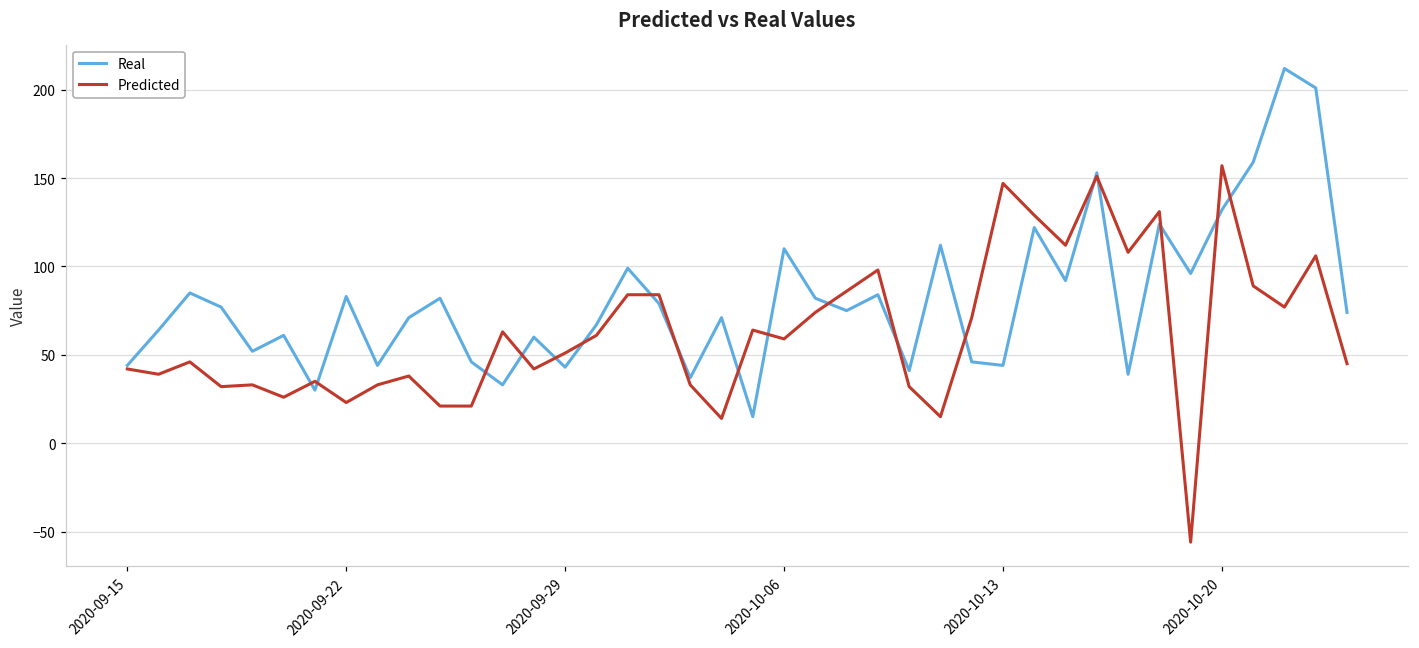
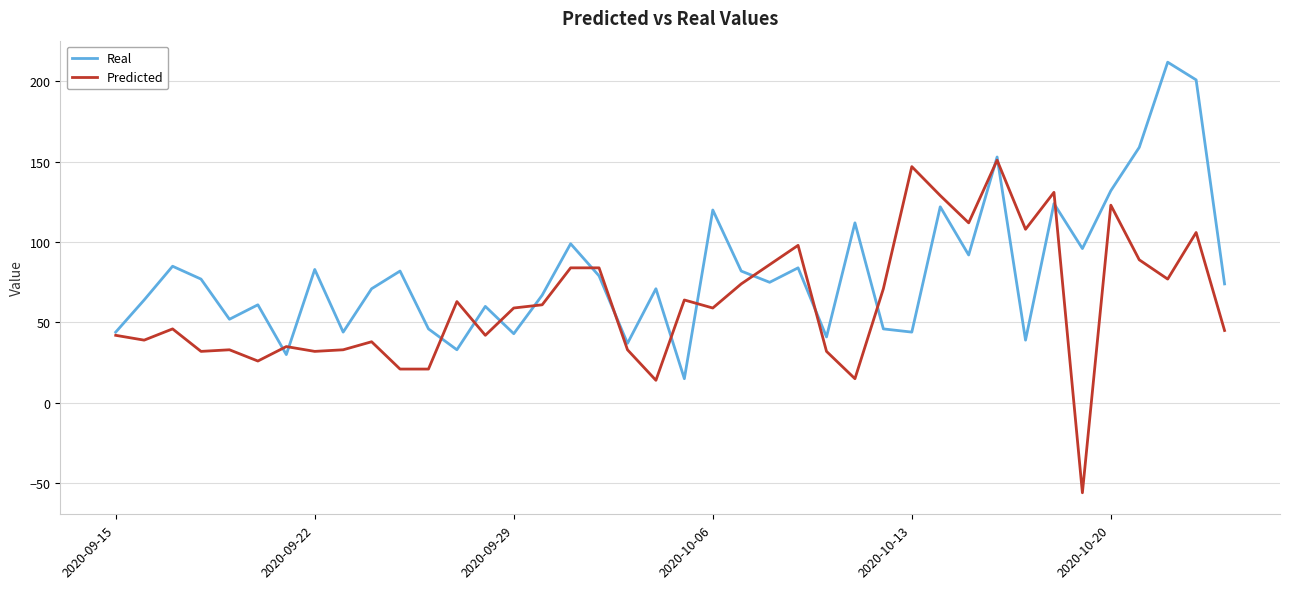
  {
    "Real": {
      "2020-09-15": 44,
      "2020-09-22": 83,
      "2020-09-29": 43,
-     "2020-10-06": 110,
+     "2020-10-06": 120,
      "2020-10-13": 44,
      "2020-10-20": 132
    },
    "Predicted": {
      "2020-09-15": 42,
-     "2020-09-22": 23,
-     "2020-09-29": 51,
+     "2020-09-22": 32,
+     "2020-09-29": 59,
      "2020-10-06": 59,
      "2020-10-13": 147,
-     "2020-10-20": 157
+     "2020-10-20": 123
    }
  }
